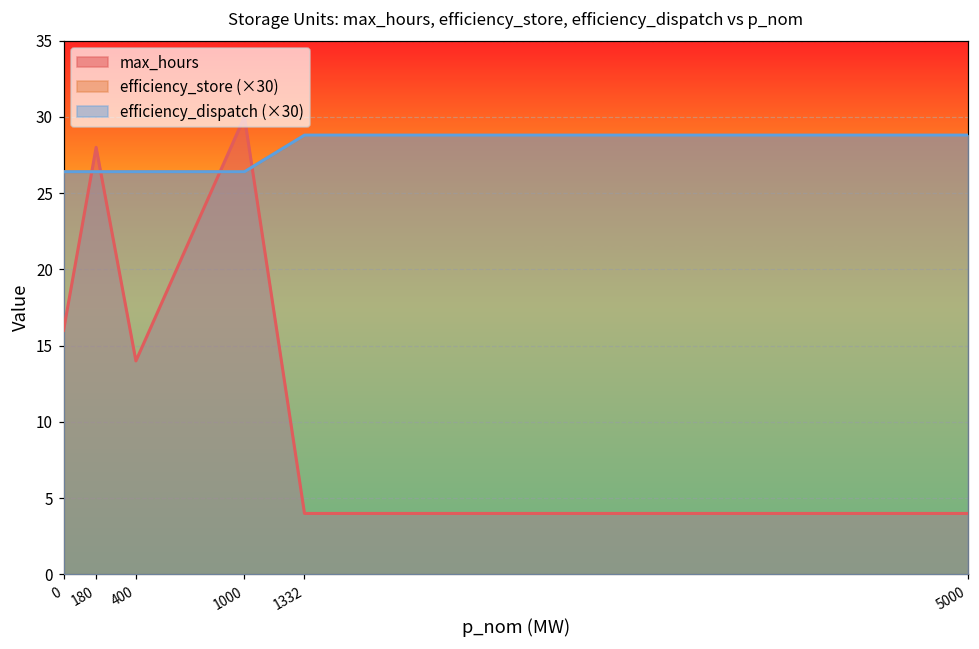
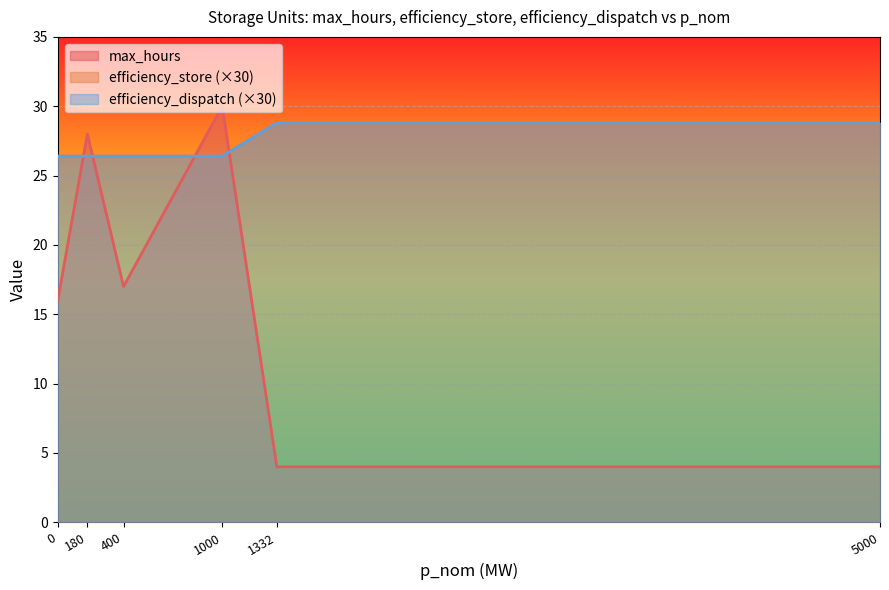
  {
    "max_hours": {
      "0": 16,
      "180": 28,
-     "400": 14,
+     "400": 17,
      "1332": 4,
      "5000": 4
    },
    "efficiency_dispatch (×30)": {
      "0": 26.4,
      "180": 26.4,
      "400": 26.4,
      "1000": 26.4,
      "1332": 28.8,
      "5000": 28.8
    }
  }
